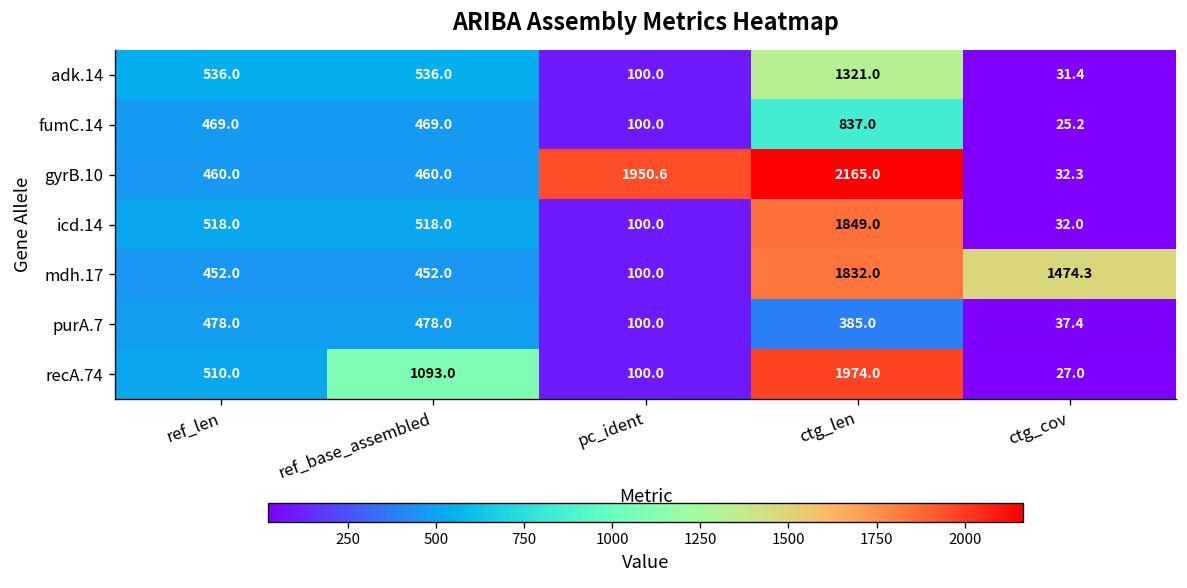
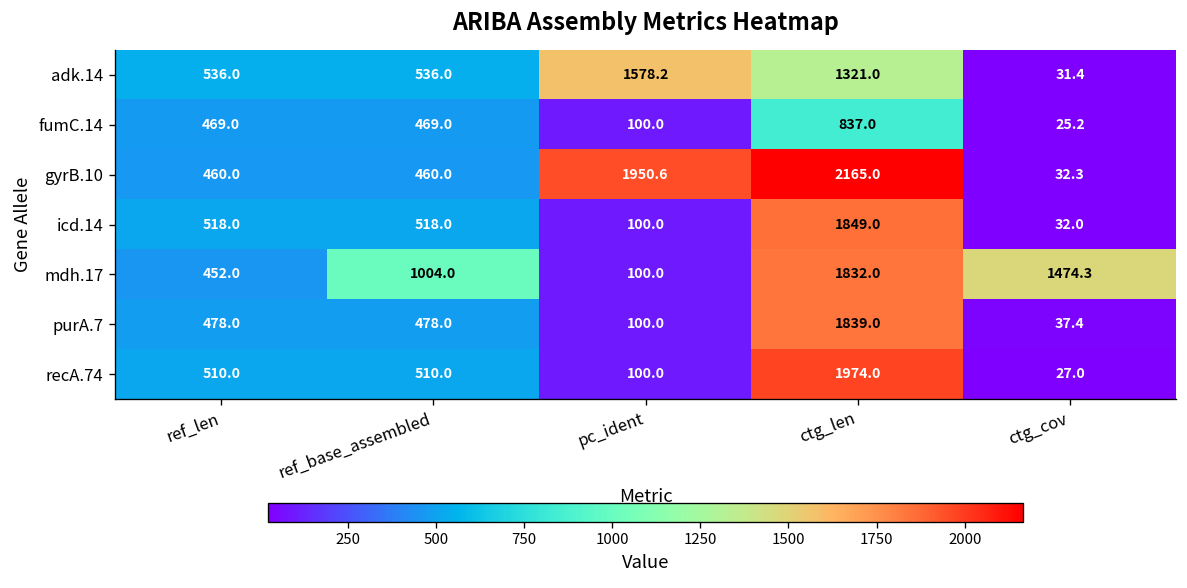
  {
    "adk.14": {
      "ref_len": 536.0,
      "ref_base_assembled": 536.0,
-     "pc_ident": 100.0,
+     "pc_ident": 1578.2,
      "ctg_len": 1321.0,
      "ctg_cov": 31.4
    },
    "fumC.14": {
      "ref_len": 469.0,
      "ref_base_assembled": 469.0,
      "pc_ident": 100.0,
      "ctg_len": 837.0,
      "ctg_cov": 25.2
    },
    "gyrB.10": {
      "ref_len": 460.0,
      "ref_base_assembled": 460.0,
      "pc_ident": 1950.6,
      "ctg_len": 2165.0,
      "ctg_cov": 32.3
    },
    "icd.14": {
      "ref_len": 518.0,
      "ref_base_assembled": 518.0,
      "pc_ident": 100.0,
      "ctg_len": 1849.0,
      "ctg_cov": 32.0
    },
    "mdh.17": {
      "ref_len": 452.0,
-     "ref_base_assembled": 452.0,
+     "ref_base_assembled": 1004.0,
      "pc_ident": 100.0,
      "ctg_len": 1832.0,
      "ctg_cov": 1474.3
    },
    "purA.7": {
      "ref_len": 478.0,
      "ref_base_assembled": 478.0,
      "pc_ident": 100.0,
-     "ctg_len": 385.0,
+     "ctg_len": 1839.0,
      "ctg_cov": 37.4
    },
    "recA.74": {
      "ref_len": 510.0,
-     "ref_base_assembled": 1093.0,
+     "ref_base_assembled": 510.0,
      "pc_ident": 100.0,
      "ctg_len": 1974.0,
      "ctg_cov": 27.0
    }
  }
